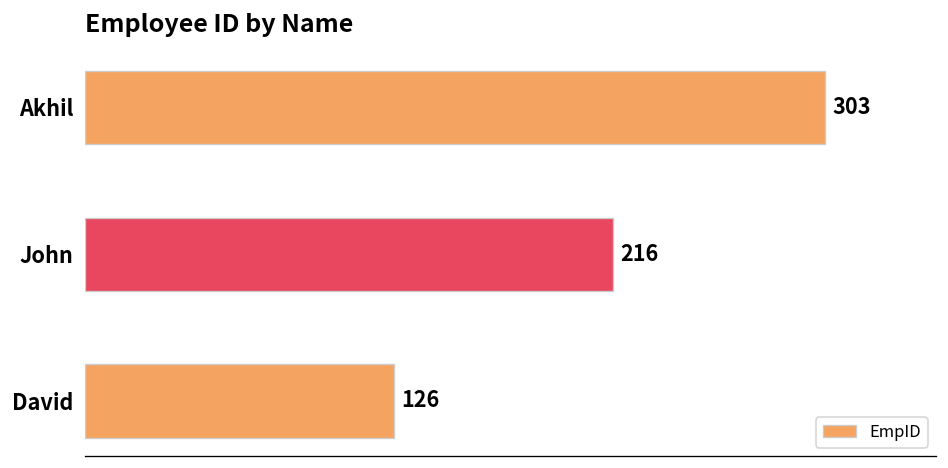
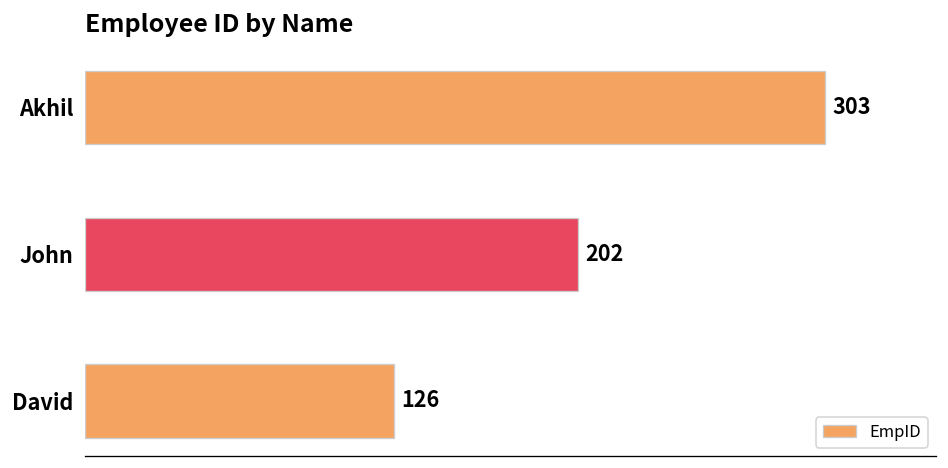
  {
    "Akhil": 303,
-   "John": 216,
+   "John": 202,
    "David": 126
  }
